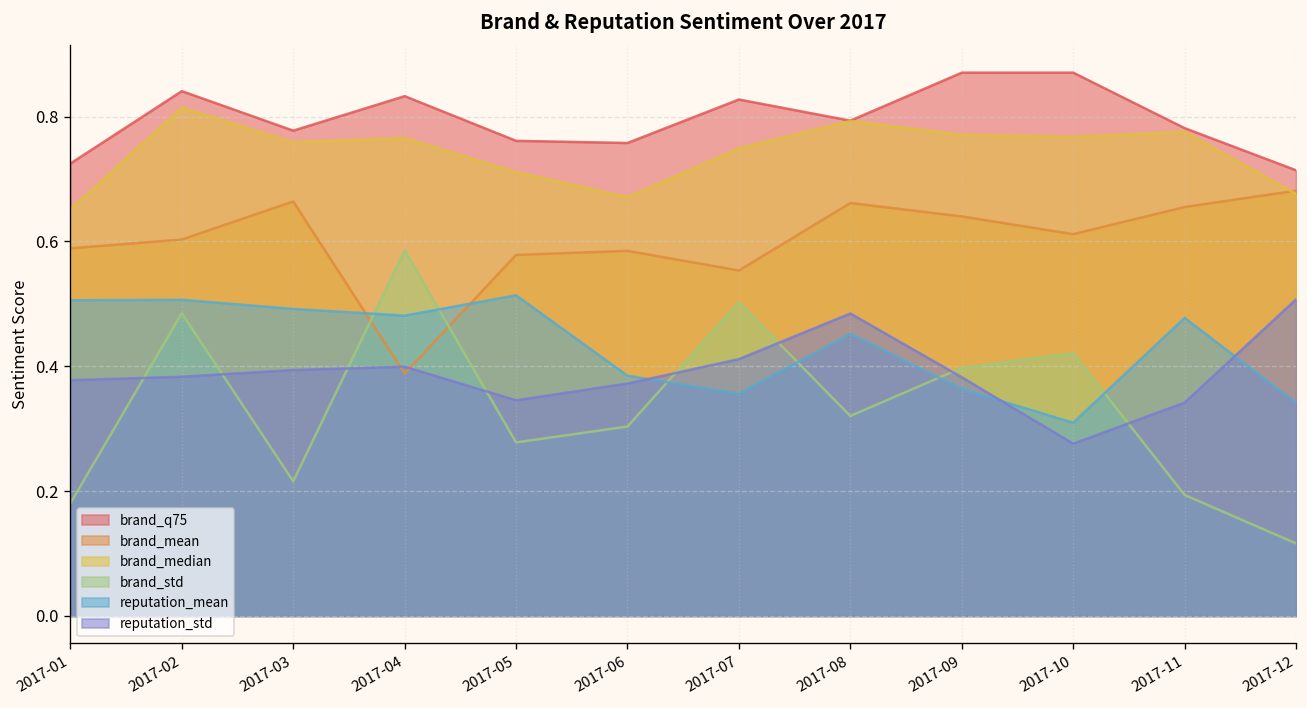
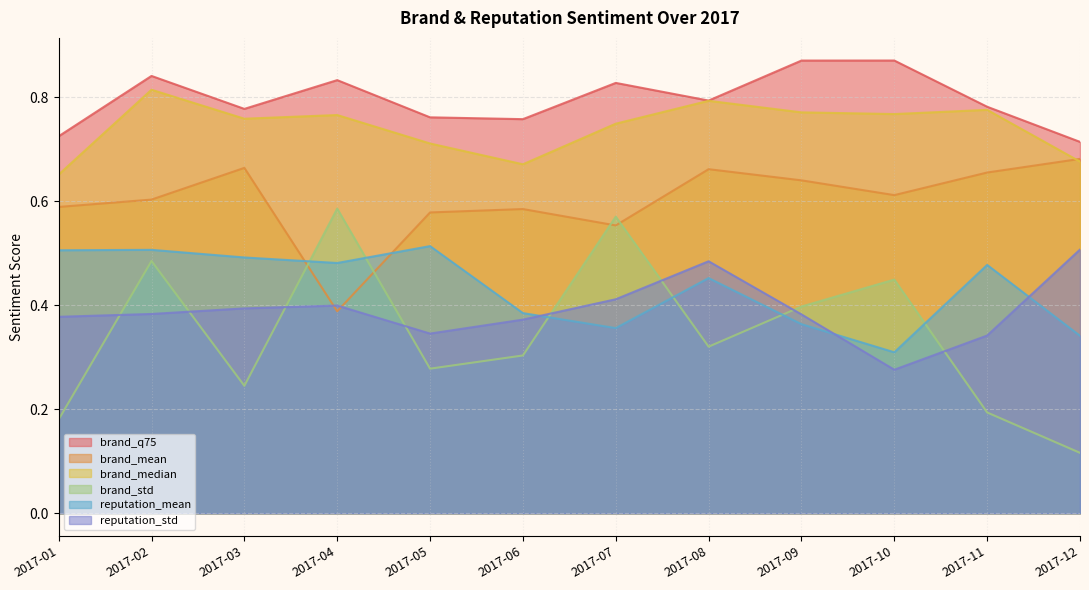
  {
    "brand_std": {
      "2017-01": 0.18,
      "2017-02": 0.48,
-     "2017-03": 0.22,
+     "2017-03": 0.24,
      "2017-04": 0.59,
      "2017-05": 0.28,
      "2017-06": 0.30,
-     "2017-07": 0.50,
+     "2017-07": 0.57,
      "2017-08": 0.32,
      "2017-09": 0.40,
-     "2017-10": 0.42,
+     "2017-10": 0.45,
      "2017-11": 0.19,
      "2017-12": 0.12
    }
  }
